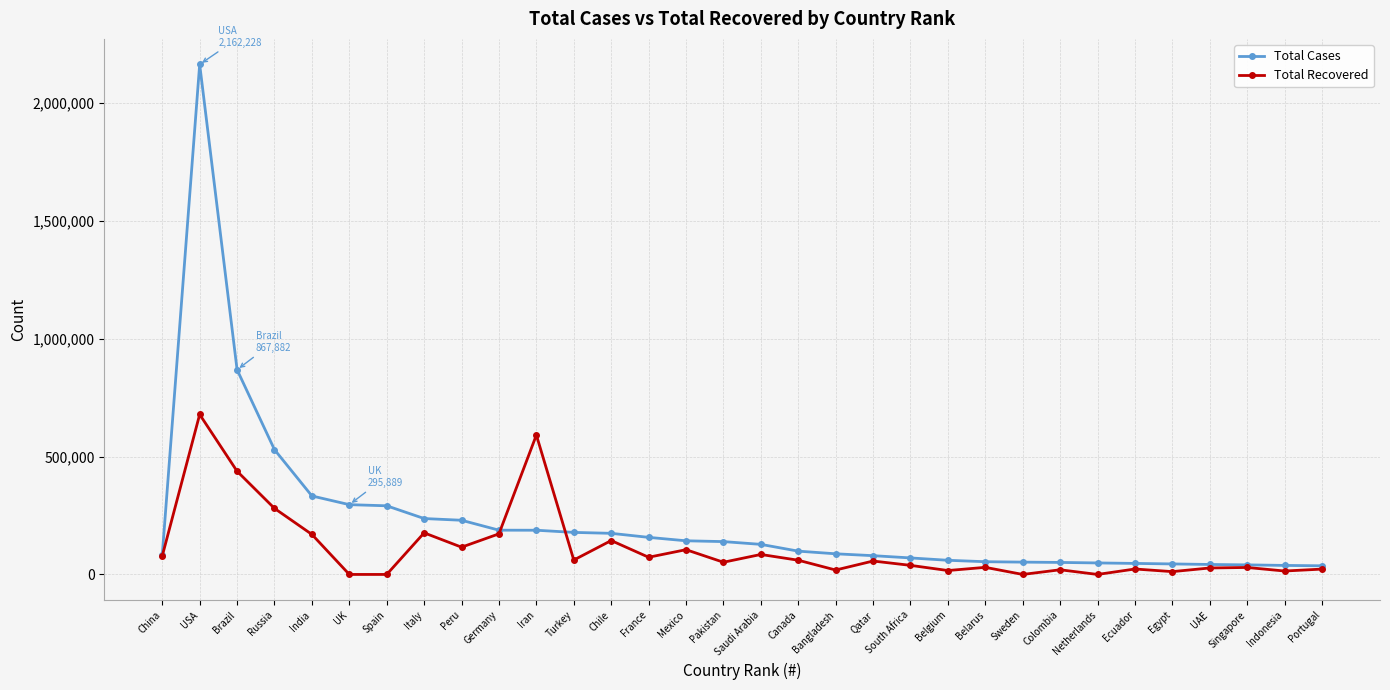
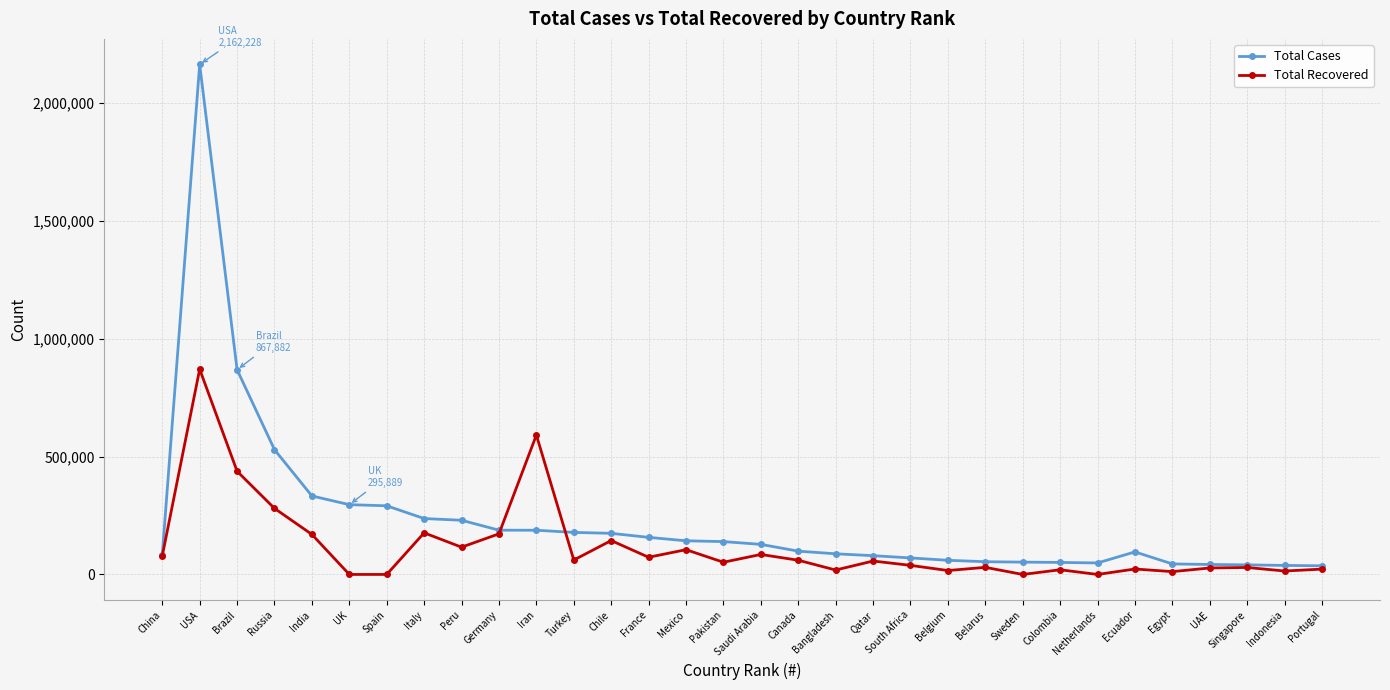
  {
    "Total Cases": {
      "Russia": "530,000",
      "India": "330,000",
      "Italy": "240,000",
      "Peru": "230,000",
      "Germany": "190,000",
      "Iran": "190,000",
      "Turkey": "180,000",
      "Chile": "170,000",
      "France": "160,000",
      "Mexico": "140,000",
      "Pakistan": "140,000",
      "Saudi Arabia": "130,000",
      "Canada": "100,000",
      "Bangladesh": "90,000",
      "Qatar": "80,000",
      "South Africa": "70,000",
      "Belgium": "60,000",
      "Belarus": "50,000",
      "Sweden": "50,000",
      "Colombia": "50,000",
      "Netherlands": "50,000",
-     "Ecuador": "50,000",
+     "Ecuador": "100,000",
      "Egypt": "40,000",
      "UAE": "40,000",
      "Singapore": "40,000",
      "Indonesia": "40,000",
      "Portugal": "40,000"
    },
    "Total Recovered": {
-     "USA": "680,000",
+     "USA": "870,000",
      "Brazil": "440,000",
      "Russia": "280,000",
      "India": "170,000",
      "UK": "0",
      "Spain": "0",
      "Italy": "180,000",
      "Peru": "120,000",
      "Germany": "170,000",
      "Iran": "590,000",
      "Turkey": "60,000",
      "Chile": "140,000",
      "France": "70,000",
      "Mexico": "100,000",
      "Pakistan": "50,000",
      "Saudi Arabia": "80,000",
      "Canada": "60,000",
      "Bangladesh": "20,000",
      "Qatar": "60,000",
      "South Africa": "40,000",
      "Belgium": "20,000",
      "Belarus": "30,000",
      "Sweden": "0",
      "Colombia": "20,000",
      "Netherlands": "0",
      "Ecuador": "20,000",
      "Egypt": "10,000",
      "UAE": "30,000",
      "Singapore": "30,000",
      "Indonesia": "10,000",
      "Portugal": "20,000"
    }
  }
